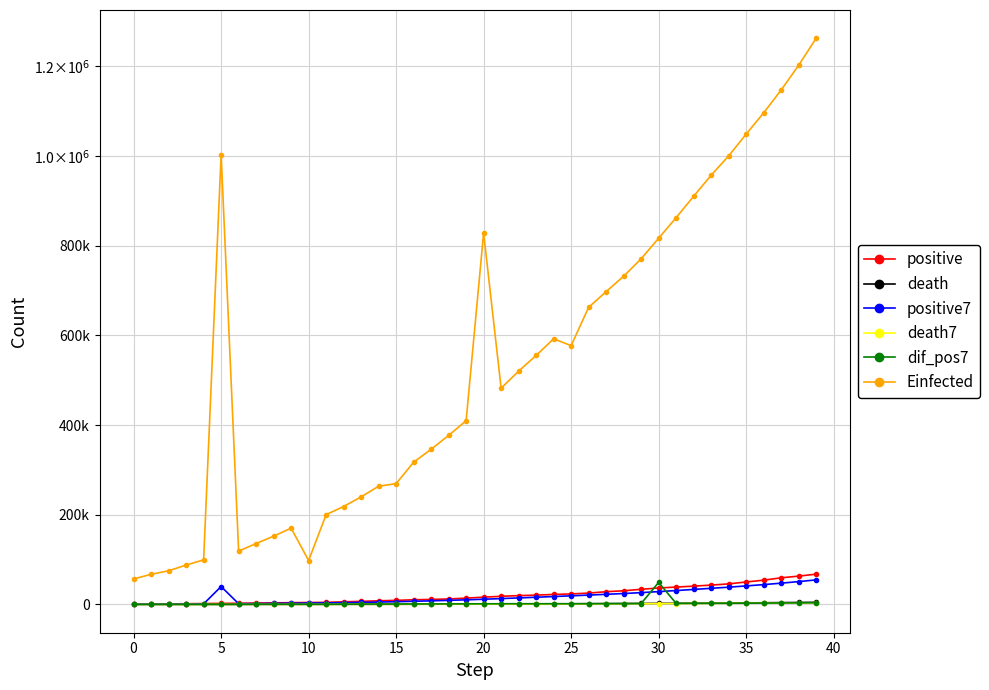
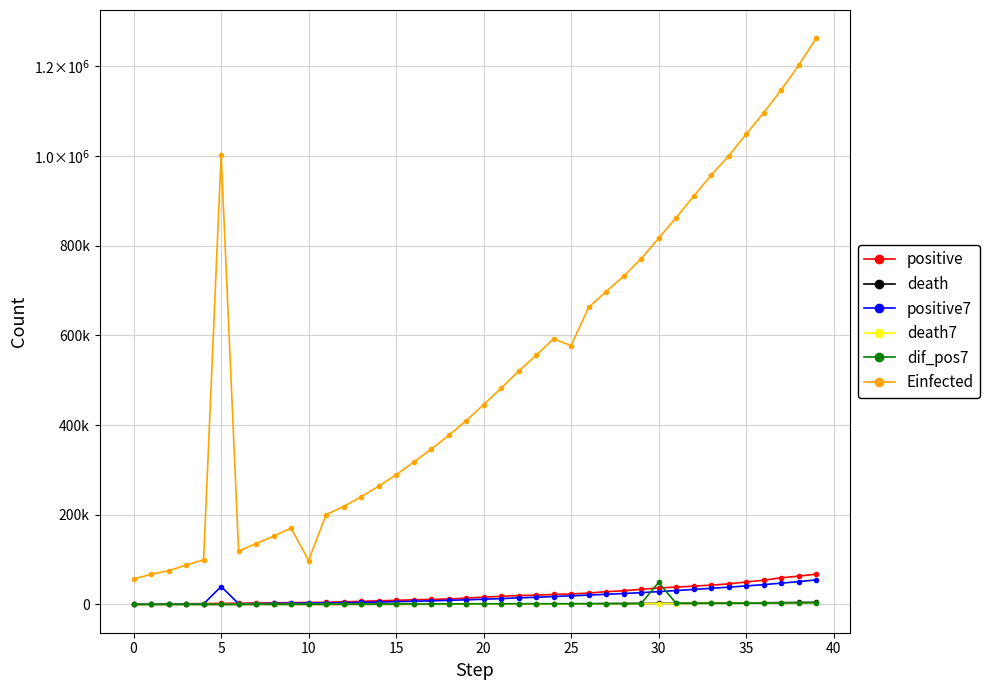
  {
    "positive": {
      "30": 40000,
      "35": 50000
    },
    "positive7": {
      "5": 40000,
      "30": 30000,
      "35": 40000
    },
    "dif_pos7": {
      "30": 50000
    },
    "Einfected": {
      "0": 60000,
      "5": 1000000,
      "10": 100000,
-     "15": 270000,
-     "20": 830000,
+     "15": 290000,
+     "20": 450000,
      "25": 580000,
      "30": 820000,
      "35": 1050000
    }
  }
